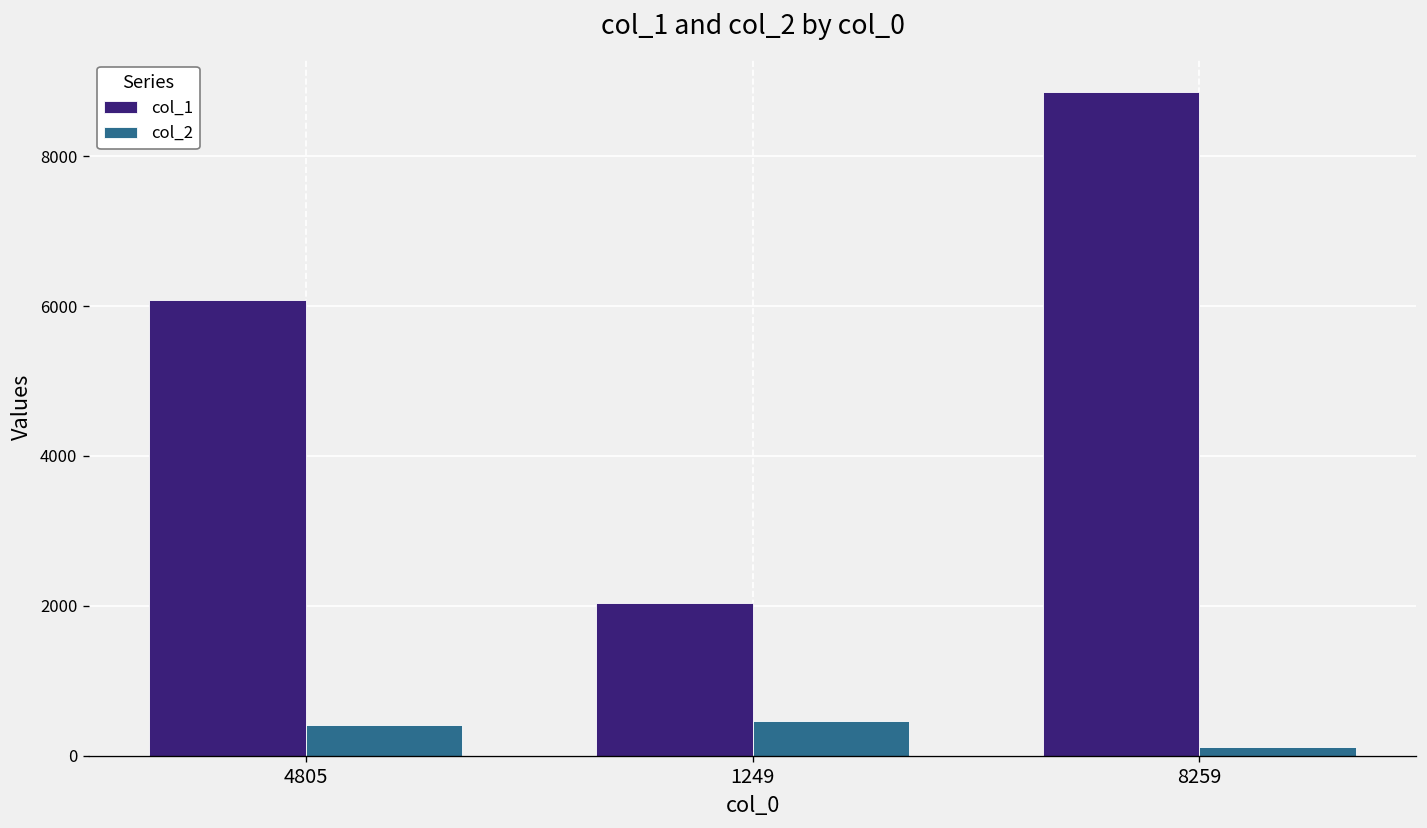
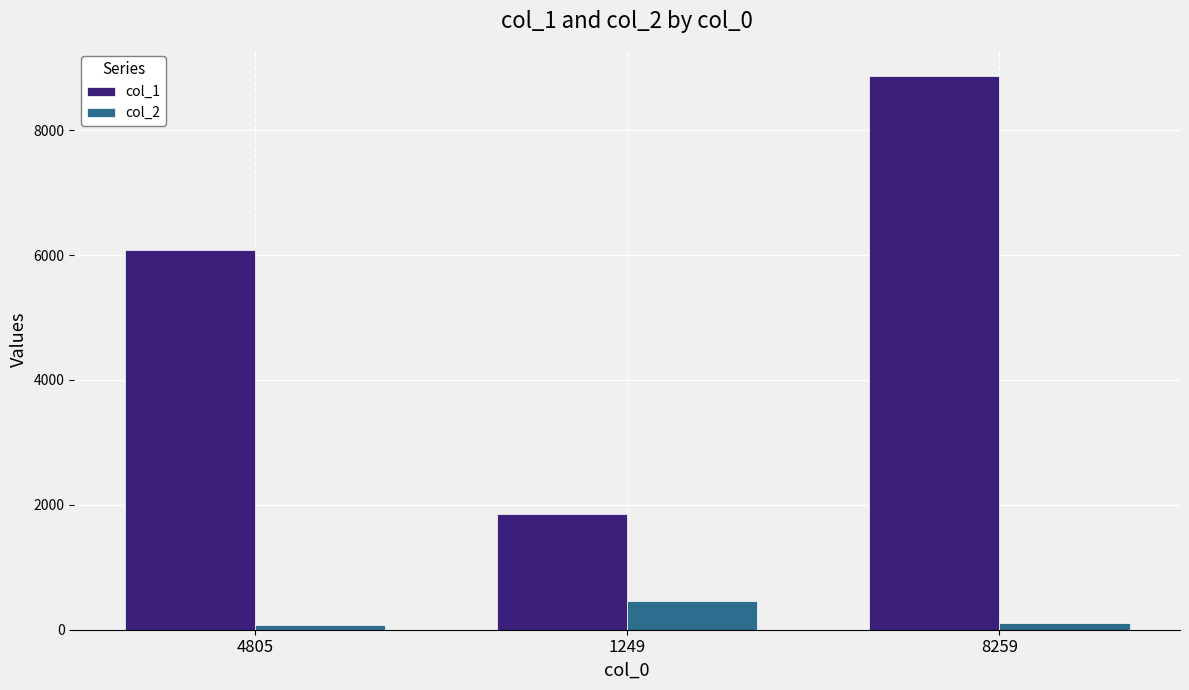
  {
    "col_1": {
      "4805": 6100,
-     "1249": 2000,
+     "1249": 1800,
      "8259": 8900
    },
    "col_2": {
-     "4805": 400,
+     "4805": 100,
      "1249": 500,
      "8259": 100
    }
  }
